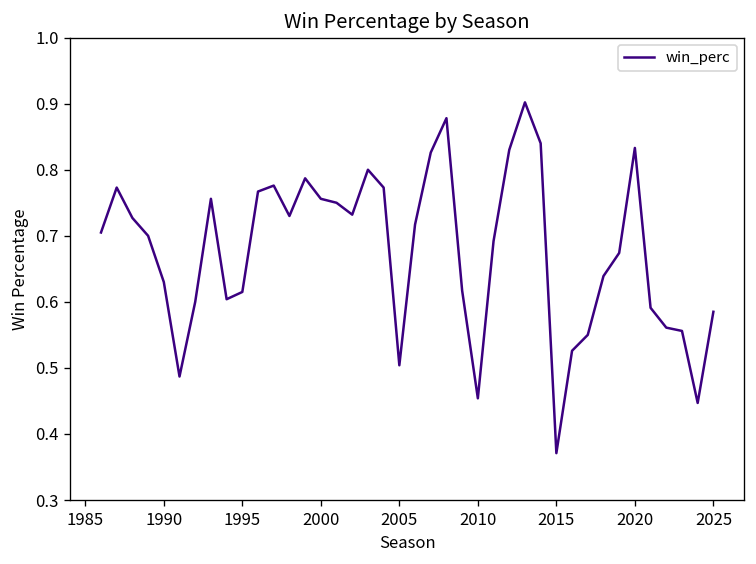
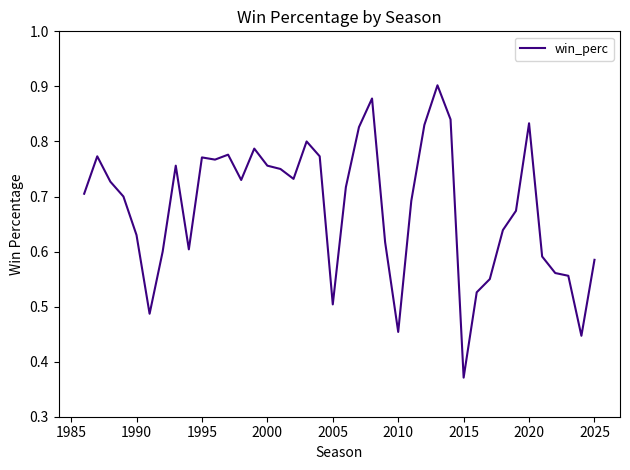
  {
    "1990": 0.63,
-   "1995": 0.62,
+   "1995": 0.77,
    "2000": 0.76,
    "2005": 0.50,
    "2010": 0.45,
    "2015": 0.37,
    "2020": 0.83,
    "2025": 0.59
  }
